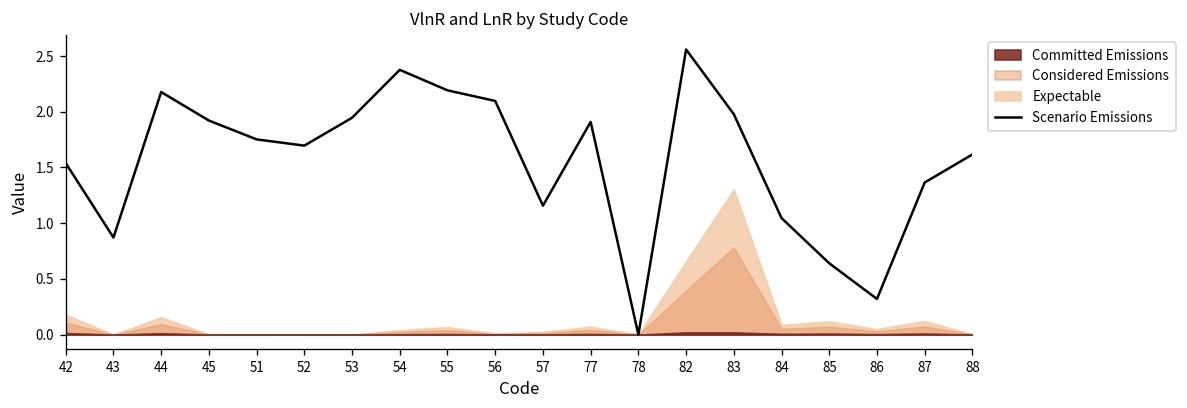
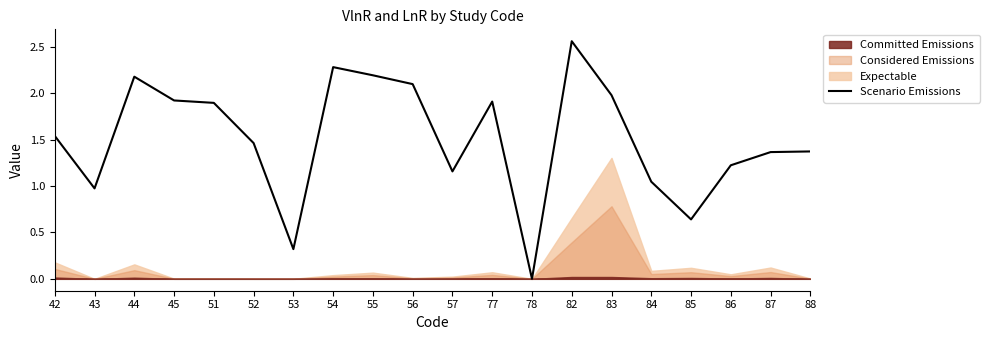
  {
    "Scenario Emissions": {
      "42": 1.5,
-     "43": 0.9,
+     "43": 1.0,
      "44": 2.2,
      "45": 1.9,
-     "51": 1.8,
-     "52": 1.7,
-     "53": 1.9,
-     "54": 2.4,
+     "51": 1.9,
+     "52": 1.5,
+     "53": 0.3,
+     "54": 2.3,
      "55": 2.2,
      "56": 2.1,
      "57": 1.2,
      "77": 1.9,
      "82": 2.6,
      "83": 2.0,
      "84": 1.0,
      "85": 0.6,
-     "86": 0.3,
+     "86": 1.2,
      "87": 1.4,
-     "88": 1.6
+     "88": 1.4
    }
  }
